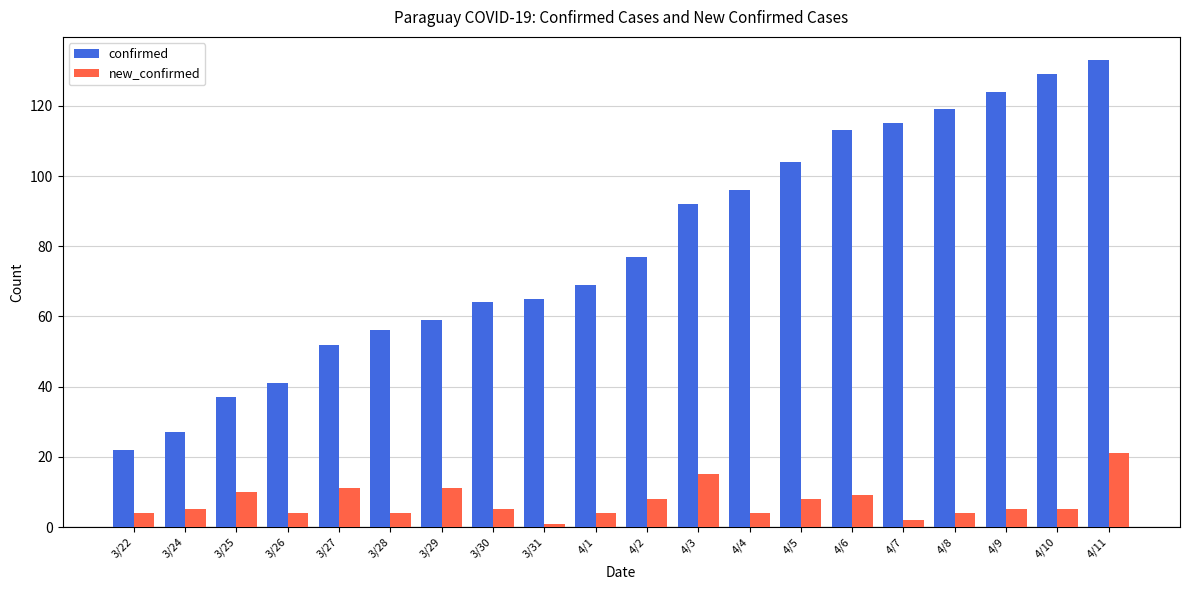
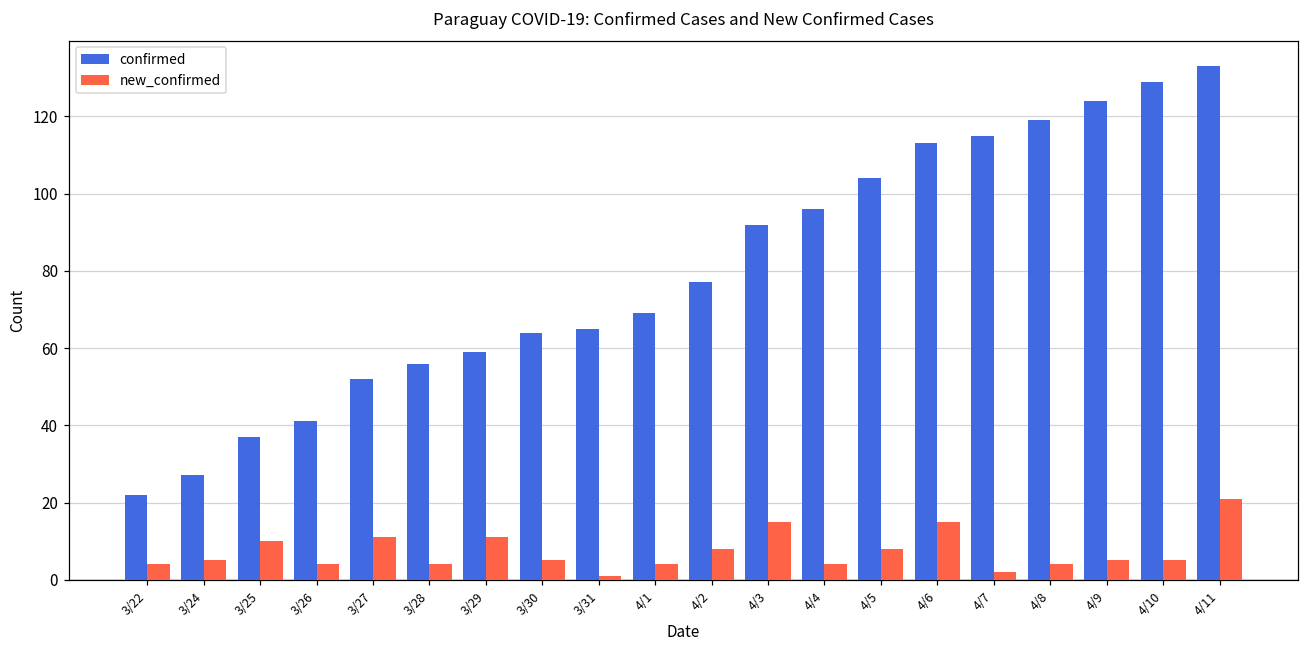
  {
    "confirmed": {
      "3/22": 22,
      "3/24": 27,
      "3/25": 37,
      "3/26": 41,
      "3/27": 52,
      "3/28": 56,
      "3/29": 59,
      "3/30": 64,
      "3/31": 65,
      "4/1": 69,
      "4/2": 77,
      "4/3": 92,
      "4/4": 96,
      "4/5": 104,
      "4/6": 113,
      "4/7": 115,
      "4/8": 119,
      "4/9": 124,
      "4/10": 129,
      "4/11": 133
    },
    "new_confirmed": {
      "3/22": 4,
      "3/24": 5,
      "3/25": 10,
      "3/26": 4,
      "3/27": 11,
      "3/28": 4,
      "3/29": 11,
      "3/30": 5,
      "3/31": 1,
      "4/1": 4,
      "4/2": 8,
      "4/3": 15,
      "4/4": 4,
      "4/5": 8,
-     "4/6": 9,
+     "4/6": 15,
      "4/7": 2,
      "4/8": 4,
      "4/9": 5,
      "4/10": 5,
      "4/11": 21
    }
  }
